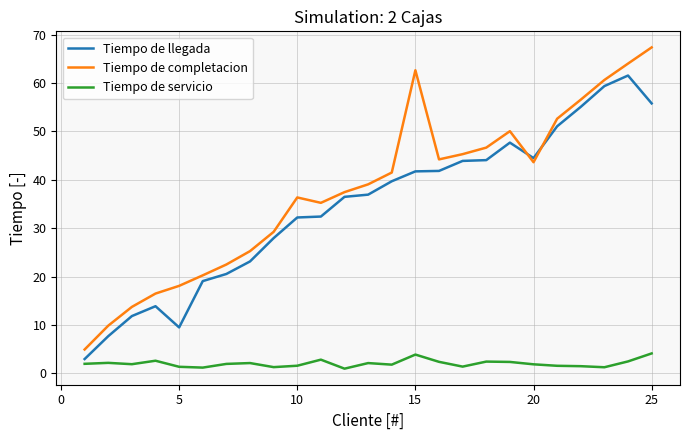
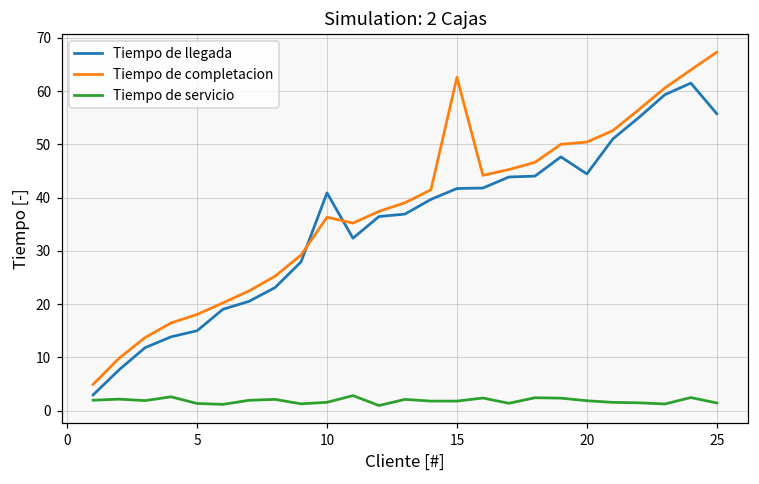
  {
    "Tiempo de llegada": {
-     "5": 9,
-     "10": 32,
+     "5": 15,
+     "10": 41,
      "15": 42,
      "20": 44,
      "25": 56
    },
    "Tiempo de completacion": {
      "5": 18,
      "10": 36,
      "15": 63,
-     "20": 44,
+     "20": 50,
      "25": 67
    },
    "Tiempo de servicio": {
      "5": 1,
      "10": 2,
-     "15": 4,
+     "15": 2,
      "20": 2,
-     "25": 4
+     "25": 1
    }
  }
